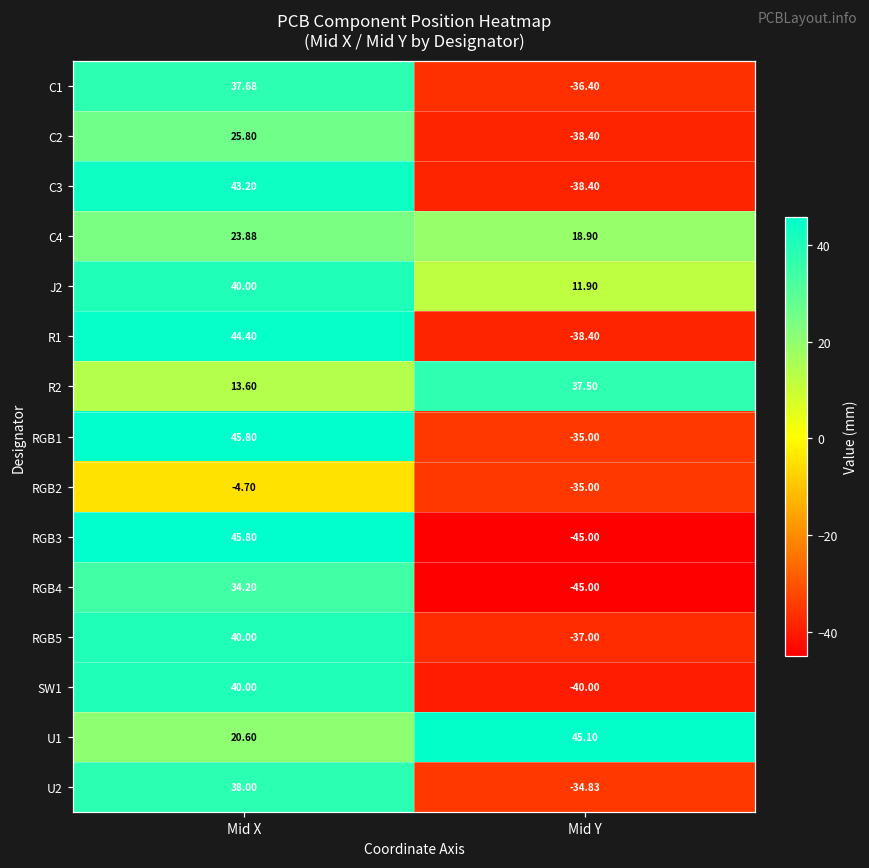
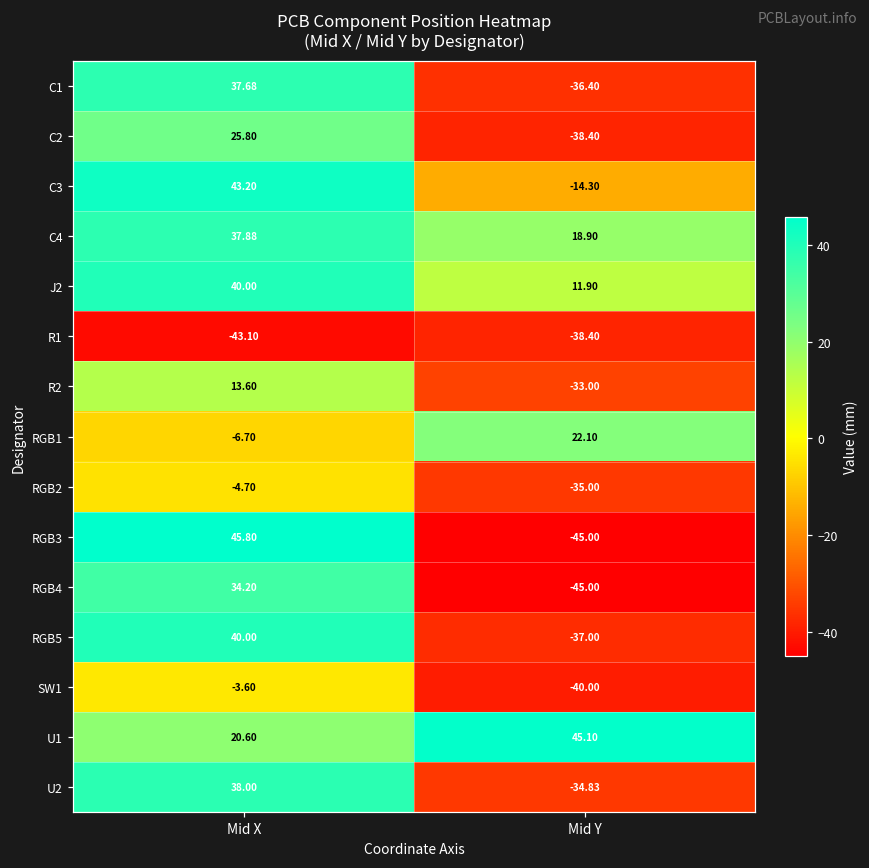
  {
    "C1": {
      "Mid X": 37.68,
      "Mid Y": -36.40
    },
    "C2": {
      "Mid X": 25.80,
      "Mid Y": -38.40
    },
    "C3": {
      "Mid X": 43.20,
-     "Mid Y": -38.40
+     "Mid Y": -14.30
    },
    "C4": {
-     "Mid X": 23.88,
+     "Mid X": 37.88,
      "Mid Y": 18.90
    },
    "J2": {
      "Mid X": 40.00,
      "Mid Y": 11.90
    },
    "R1": {
-     "Mid X": 44.40,
+     "Mid X": -43.10,
      "Mid Y": -38.40
    },
    "R2": {
      "Mid X": 13.60,
-     "Mid Y": 37.50
+     "Mid Y": -33.00
    },
    "RGB1": {
-     "Mid X": 45.80,
-     "Mid Y": -35.00
+     "Mid X": -6.70,
+     "Mid Y": 22.10
    },
    "RGB2": {
      "Mid X": -4.70,
      "Mid Y": -35.00
    },
    "RGB3": {
      "Mid X": 45.80,
      "Mid Y": -45.00
    },
    "RGB4": {
      "Mid X": 34.20,
      "Mid Y": -45.00
    },
    "RGB5": {
      "Mid X": 40.00,
      "Mid Y": -37.00
    },
    "SW1": {
-     "Mid X": 40.00,
+     "Mid X": -3.60,
      "Mid Y": -40.00
    },
    "U1": {
      "Mid X": 20.60,
      "Mid Y": 45.10
    },
    "U2": {
      "Mid X": 38.00,
      "Mid Y": -34.83
    }
  }
